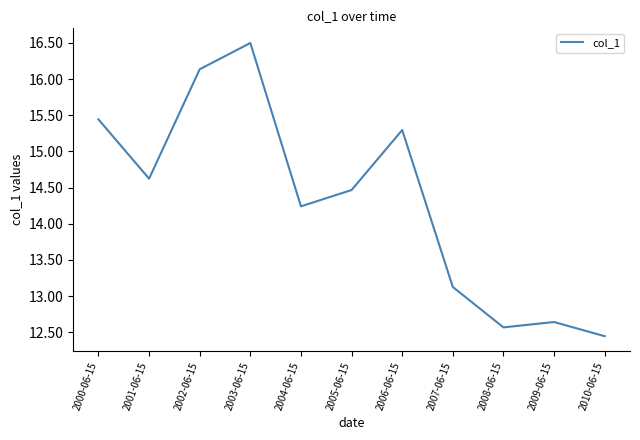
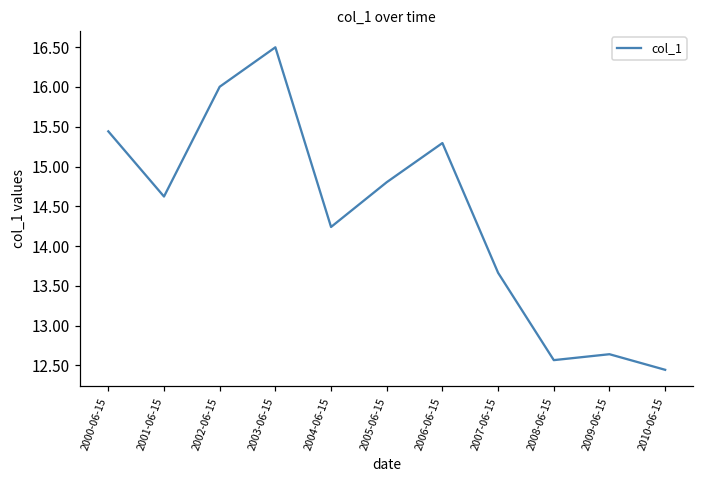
  {
    "2000-06-15": 15.4,
    "2001-06-15": 14.6,
-   "2002-06-15": 16.1,
+   "2002-06-15": 16.0,
    "2003-06-15": 16.5,
    "2004-06-15": 14.2,
-   "2005-06-15": 14.5,
+   "2005-06-15": 14.8,
    "2006-06-15": 15.3,
-   "2007-06-15": 13.1,
+   "2007-06-15": 13.7,
    "2008-06-15": 12.6,
    "2009-06-15": 12.6,
    "2010-06-15": 12.4
  }
